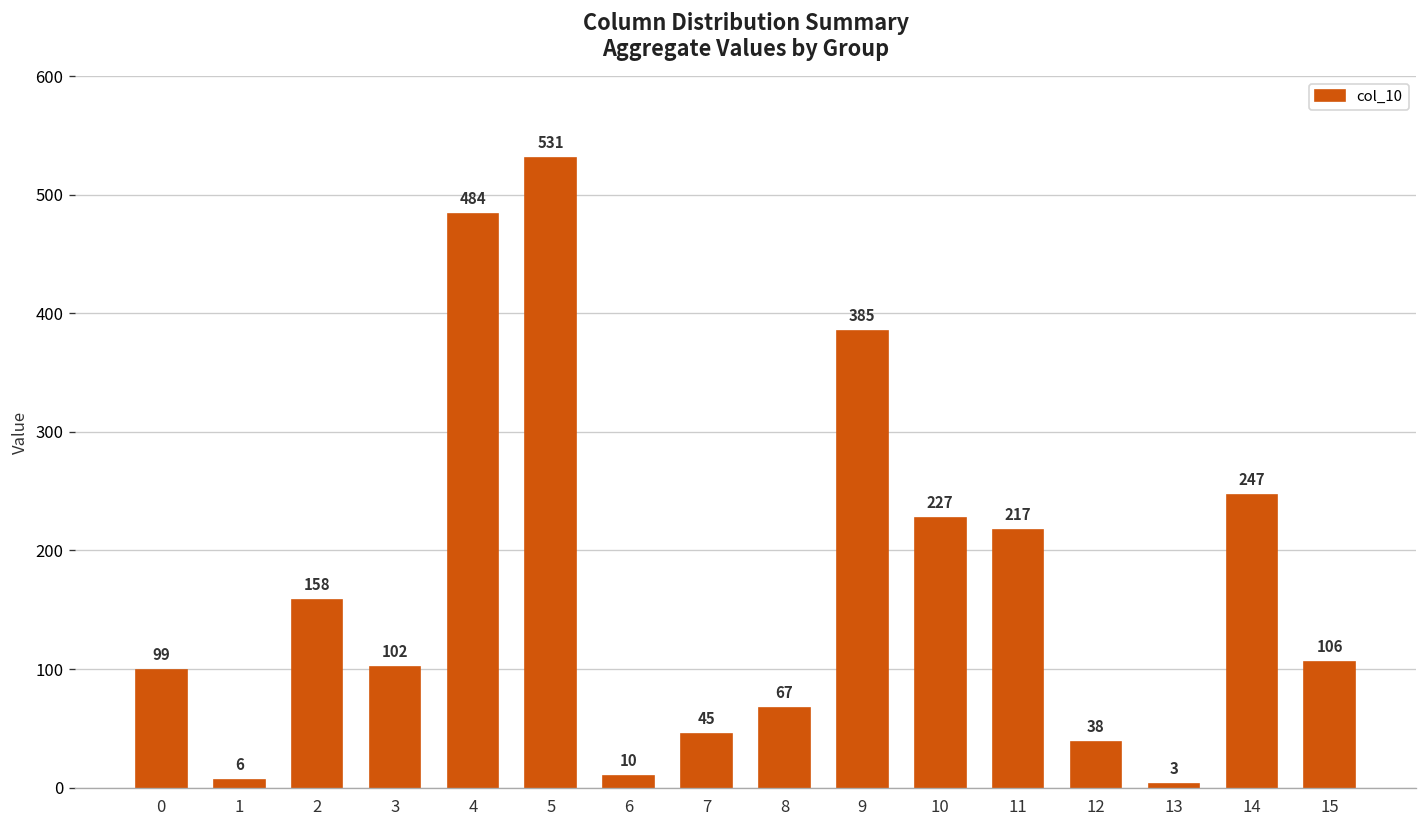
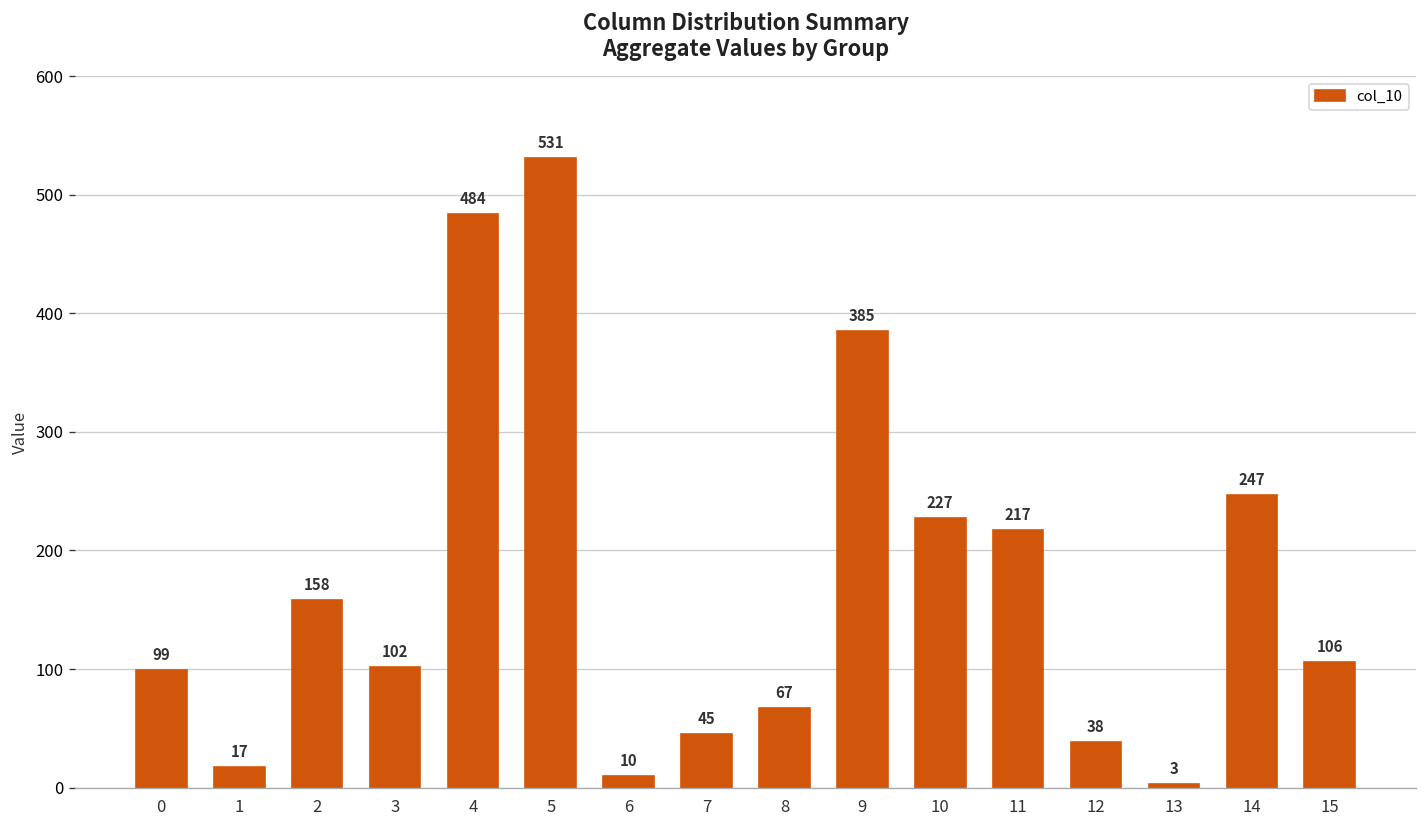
  {
    "0": 99,
-   "1": 6,
+   "1": 17,
    "2": 158,
    "3": 102,
    "4": 484,
    "5": 531,
    "6": 10,
    "7": 45,
    "8": 67,
    "9": 385,
    "10": 227,
    "11": 217,
    "12": 38,
    "13": 3,
    "14": 247,
    "15": 106
  }
